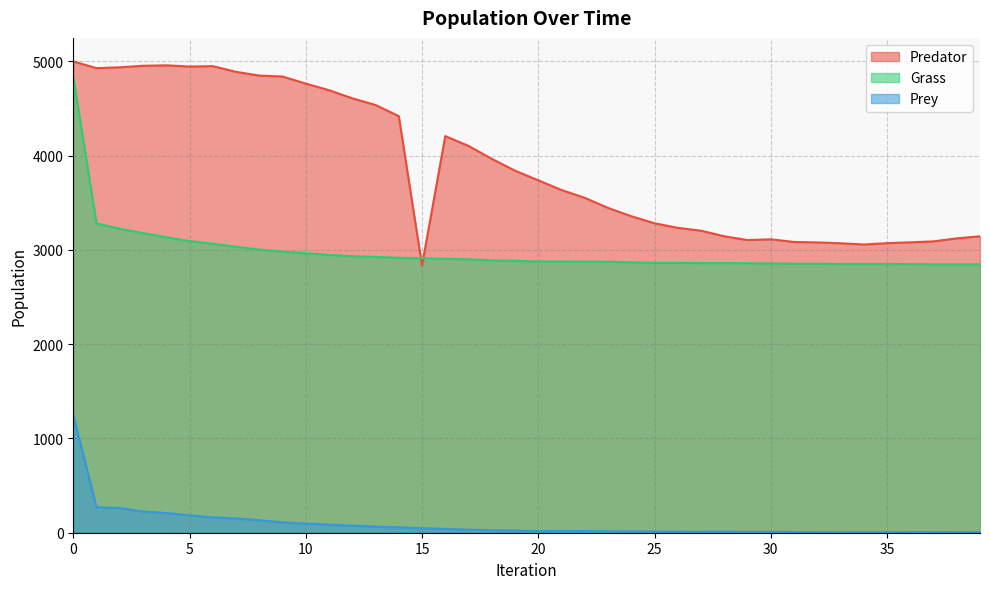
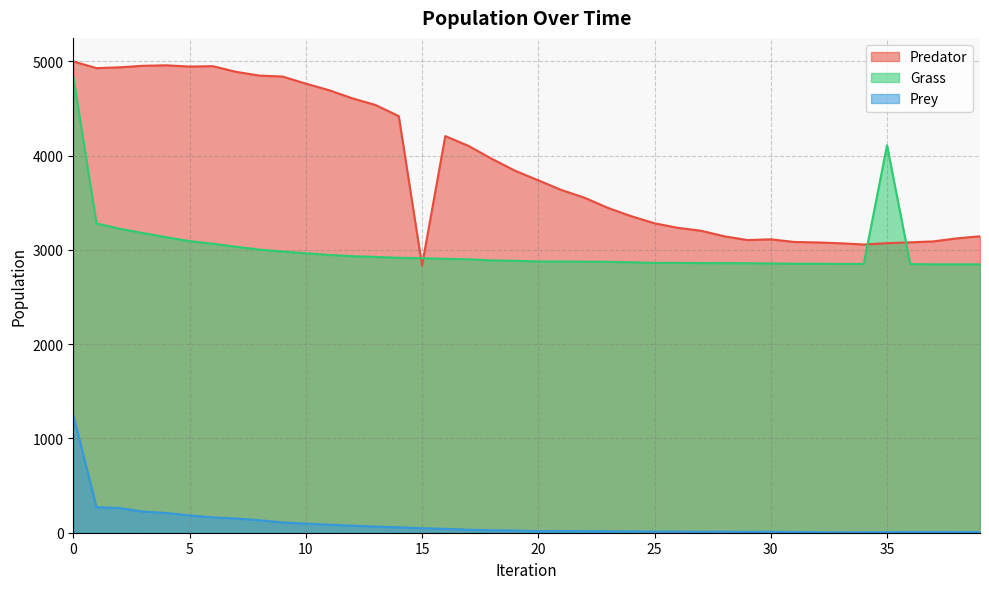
  {
    "Predator": {
      "0": 5000,
      "5": 4900,
      "10": 4800,
      "15": 2800,
      "20": 3700,
      "25": 3300,
      "30": 3100,
      "35": 3100
    },
    "Grass": {
      "0": 4800,
      "5": 3100,
      "10": 3000,
      "15": 2900,
      "20": 2900,
      "25": 2900,
      "30": 2900,
-     "35": 2900
+     "35": 4100
    },
    "Prey": {
      "0": 1300,
      "5": 200,
      "10": 100,
      "15": 0,
      "20": 0,
      "25": 0,
      "30": 0,
      "35": 0
    }
  }
